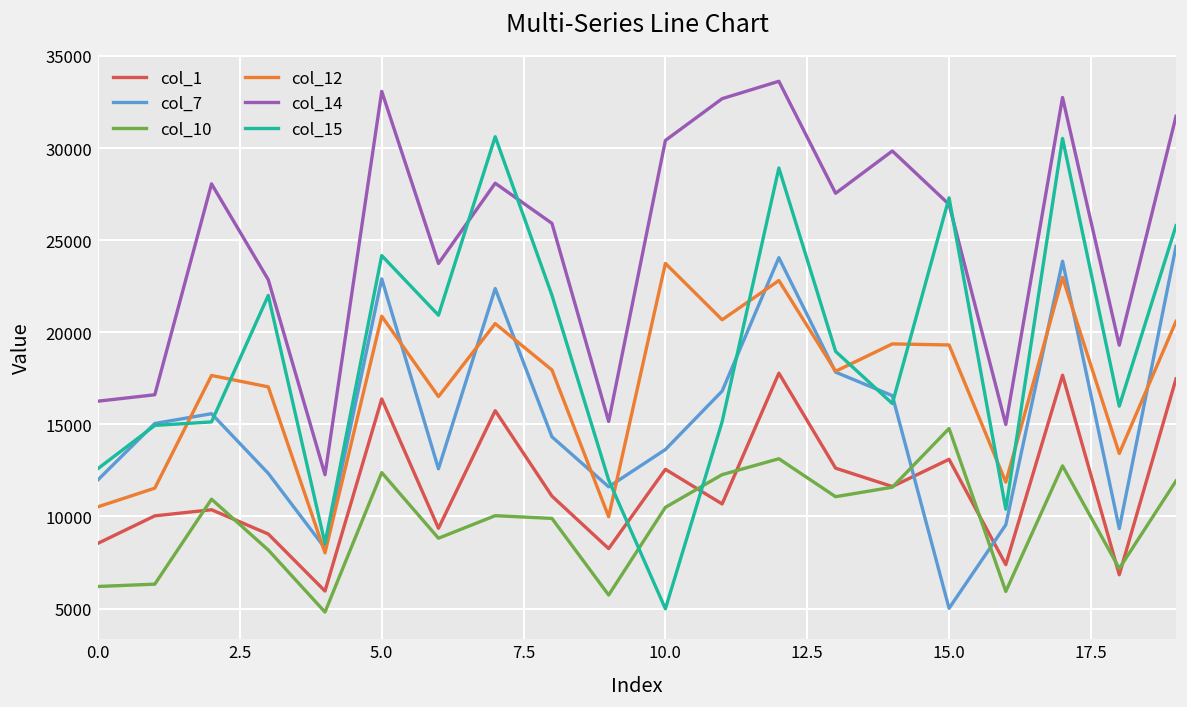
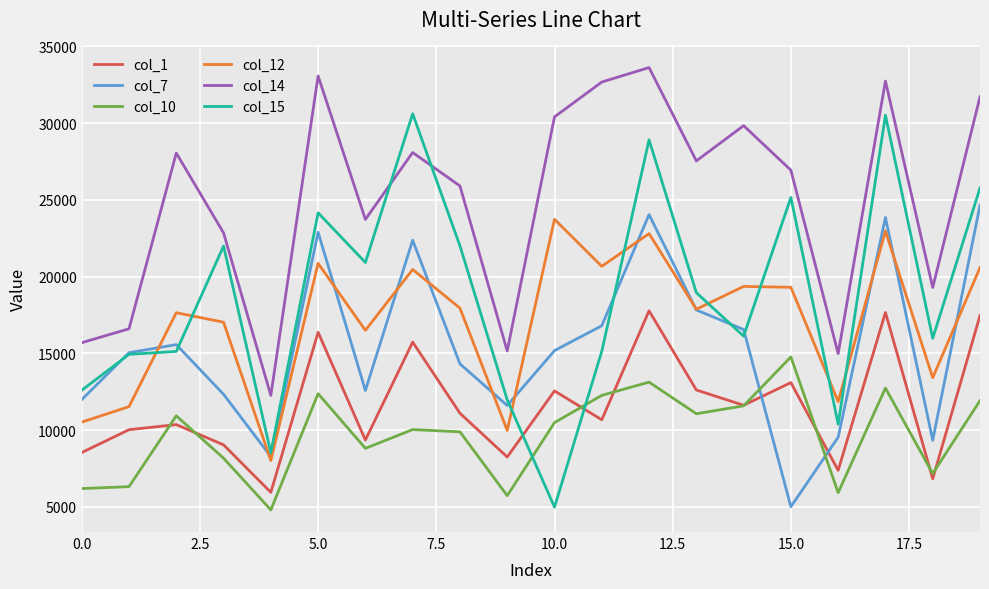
  {
    "col_7": {
      "0.0": 12000,
      "5.0": 22900,
-     "10.0": 13600,
+     "10.0": 15200,
      "15.0": 5000
    },
    "col_10": {
      "0.0": 6200,
      "5.0": 12400,
      "10.0": 10500,
      "15.0": 14800
    },
    "col_14": {
-     "0.0": 16300,
+     "0.0": 15700,
      "5.0": 33100,
      "10.0": 30400,
      "15.0": 26900
    },
    "col_15": {
      "0.0": 12600,
      "5.0": 24200,
      "10.0": 5000,
-     "15.0": 27300
+     "15.0": 25200
    }
  }
